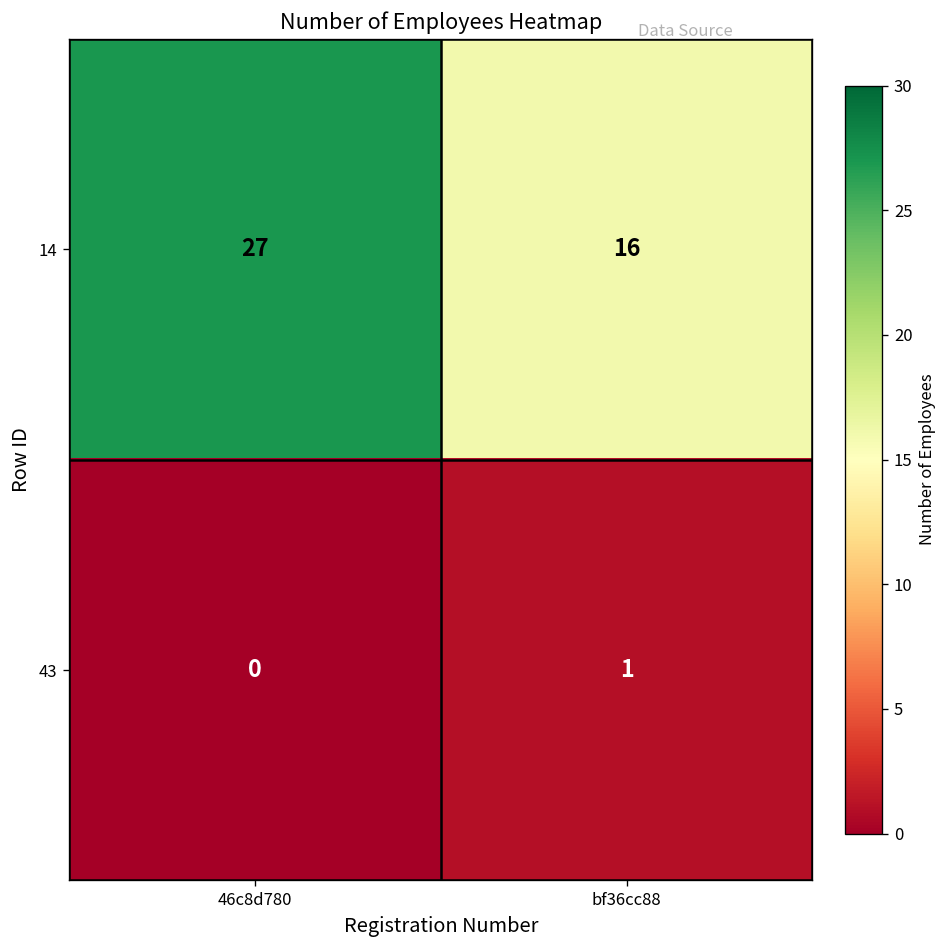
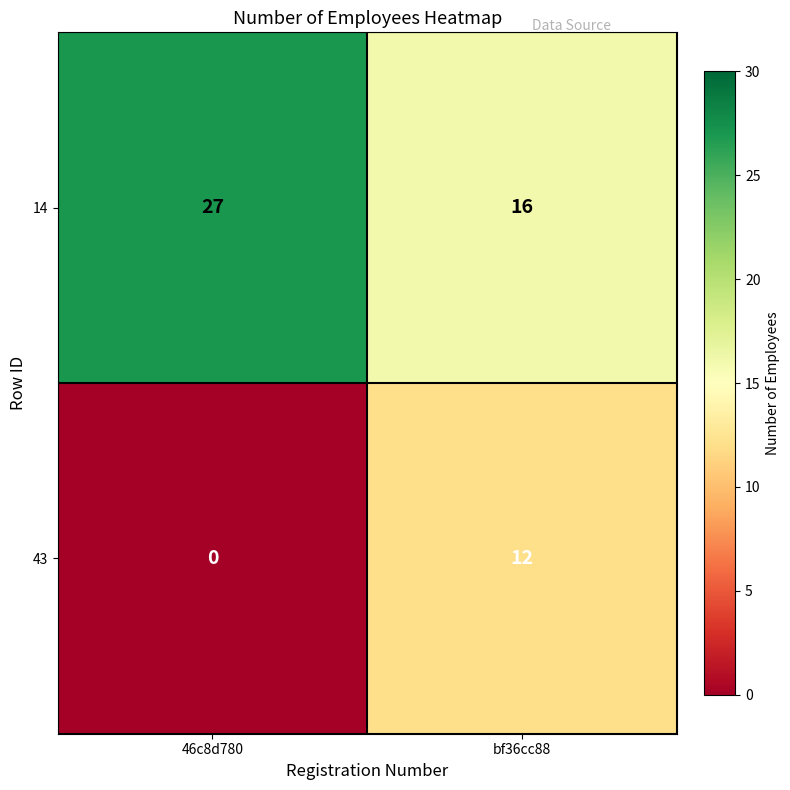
  {
    "14": {
      "46c8d780": 27,
      "bf36cc88": 16
    },
    "43": {
      "46c8d780": 0,
-     "bf36cc88": 1
+     "bf36cc88": 12
    }
  }
